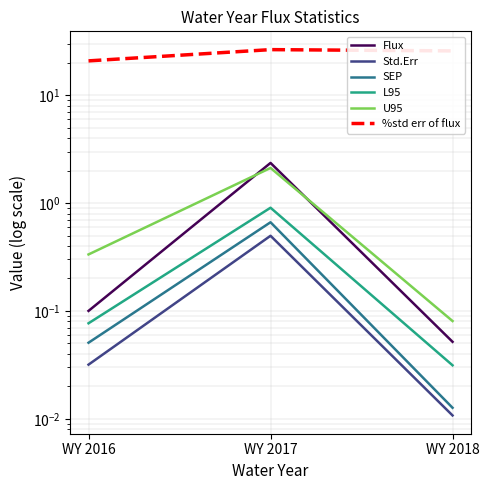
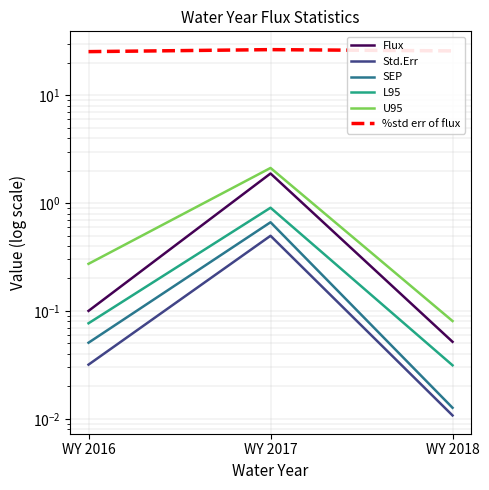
  {
    "Flux": {
      "WY 2016": 0.1,
-     "WY 2017": 2.4,
+     "WY 2017": 1.9,
      "WY 2018": 0.05
    },
    "U95": {
-     "WY 2016": 0.33,
+     "WY 2016": 0.27,
      "WY 2017": 2.1,
      "WY 2018": 0.08
    },
    "%std err of flux": {
-     "WY 2016": 21,
+     "WY 2016": 25,
      "WY 2017": 26
    }
  }
